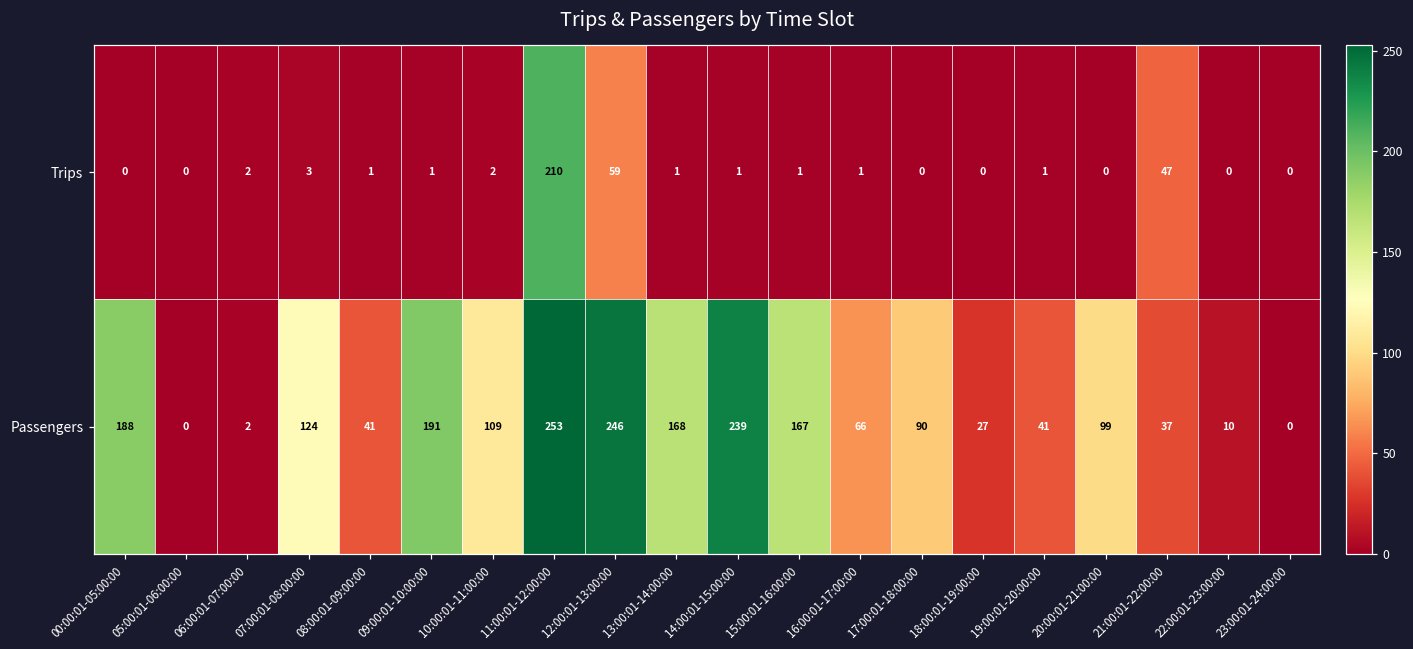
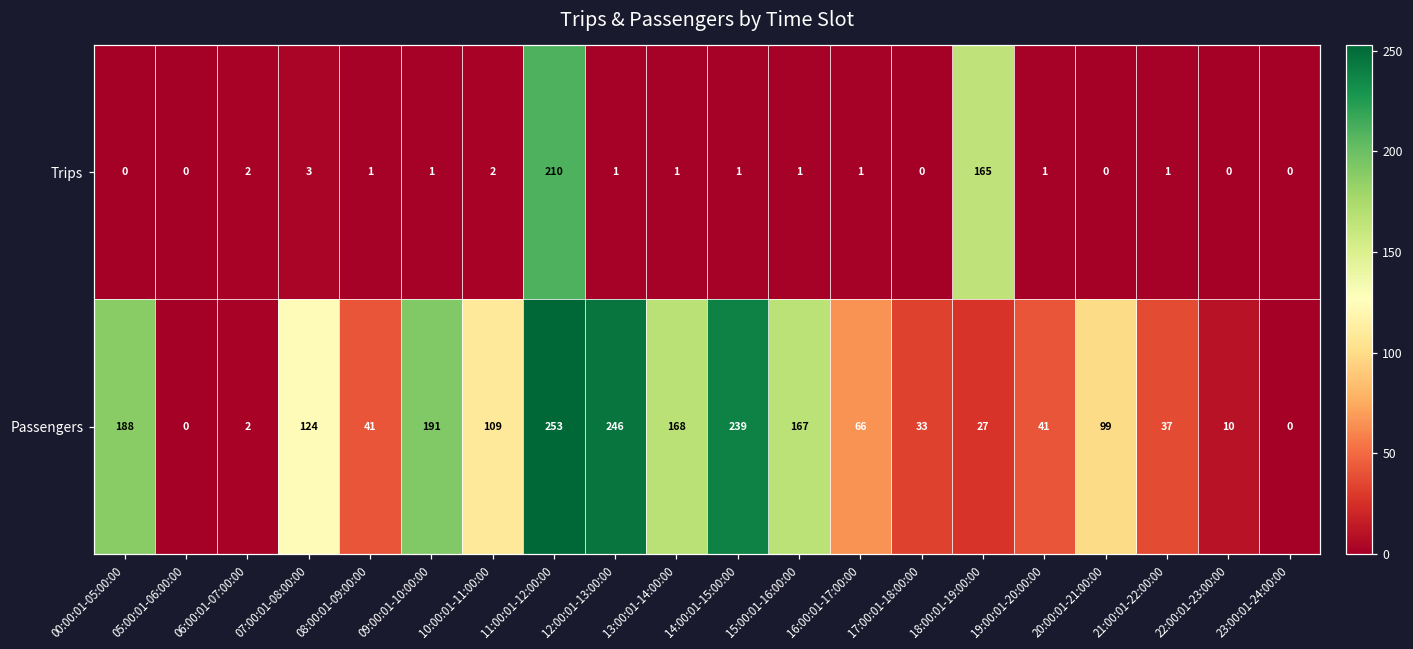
  {
    "Trips": {
      "00:00:01-05:00:00": 0,
      "05:00:01-06:00:00": 0,
      "06:00:01-07:00:00": 2,
      "07:00:01-08:00:00": 3,
      "08:00:01-09:00:00": 1,
      "09:00:01-10:00:00": 1,
      "10:00:01-11:00:00": 2,
      "11:00:01-12:00:00": 210,
-     "12:00:01-13:00:00": 59,
+     "12:00:01-13:00:00": 1,
      "13:00:01-14:00:00": 1,
      "14:00:01-15:00:00": 1,
      "15:00:01-16:00:00": 1,
      "16:00:01-17:00:00": 1,
      "17:00:01-18:00:00": 0,
-     "18:00:01-19:00:00": 0,
+     "18:00:01-19:00:00": 165,
      "19:00:01-20:00:00": 1,
      "20:00:01-21:00:00": 0,
-     "21:00:01-22:00:00": 47,
+     "21:00:01-22:00:00": 1,
      "22:00:01-23:00:00": 0,
      "23:00:01-24:00:00": 0
    },
    "Passengers": {
      "00:00:01-05:00:00": 188,
      "05:00:01-06:00:00": 0,
      "06:00:01-07:00:00": 2,
      "07:00:01-08:00:00": 124,
      "08:00:01-09:00:00": 41,
      "09:00:01-10:00:00": 191,
      "10:00:01-11:00:00": 109,
      "11:00:01-12:00:00": 253,
      "12:00:01-13:00:00": 246,
      "13:00:01-14:00:00": 168,
      "14:00:01-15:00:00": 239,
      "15:00:01-16:00:00": 167,
      "16:00:01-17:00:00": 66,
-     "17:00:01-18:00:00": 90,
+     "17:00:01-18:00:00": 33,
      "18:00:01-19:00:00": 27,
      "19:00:01-20:00:00": 41,
      "20:00:01-21:00:00": 99,
      "21:00:01-22:00:00": 37,
      "22:00:01-23:00:00": 10,
      "23:00:01-24:00:00": 0
    }
  }
